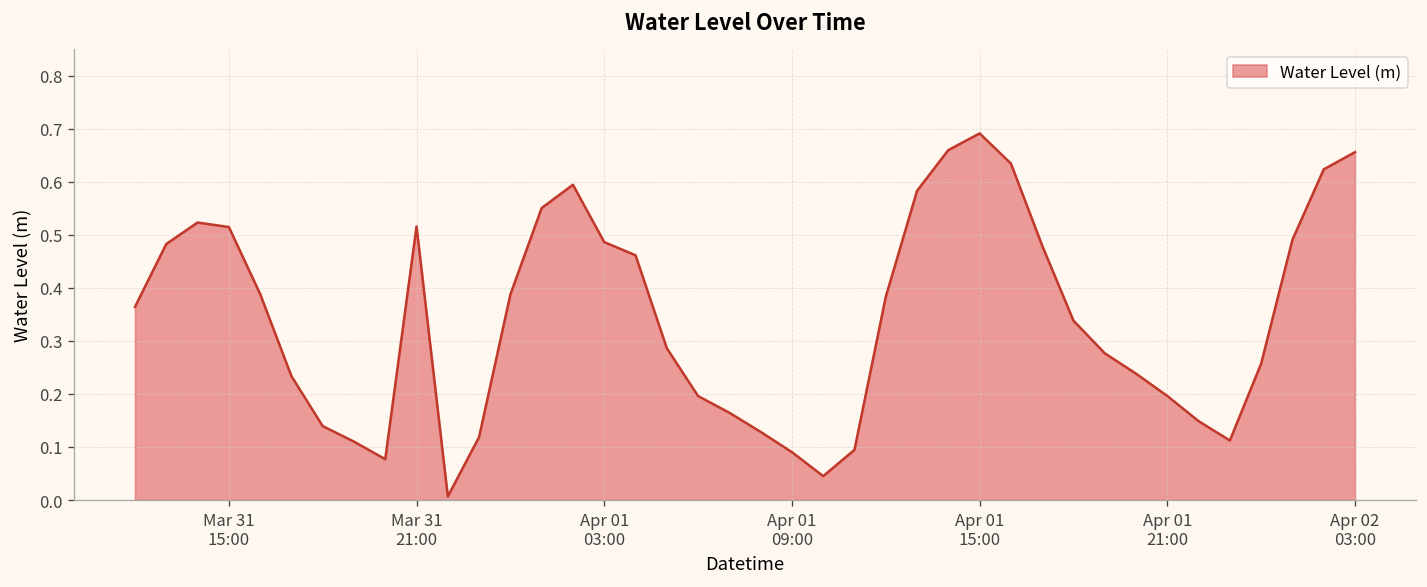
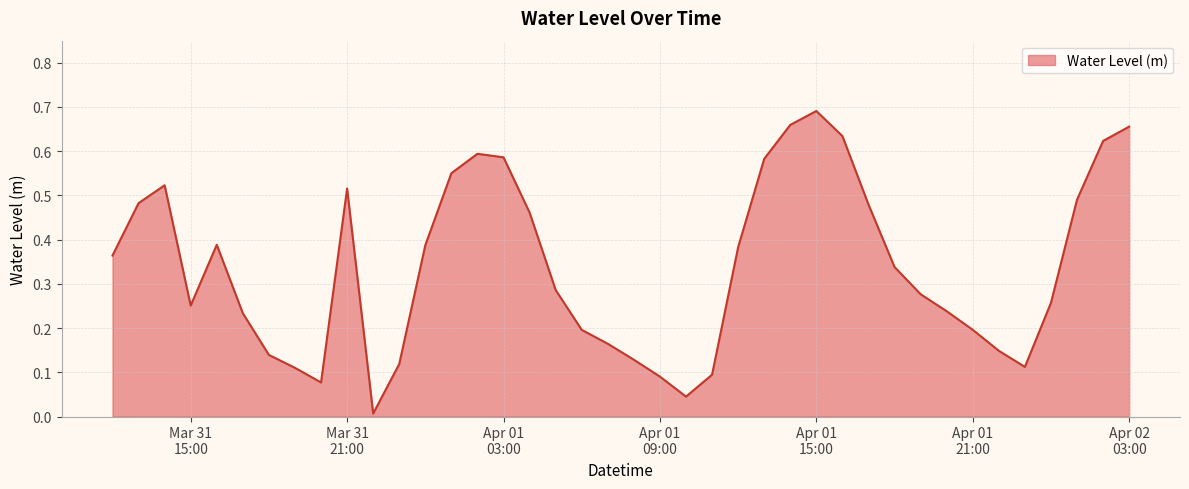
  {
-   "Mar 31 15:00": 0.51,
+   "Mar 31 15:00": 0.25,
    "Mar 31 21:00": 0.52,
-   "Apr 01 03:00": 0.49,
+   "Apr 01 03:00": 0.59,
    "Apr 01 09:00": 0.09,
    "Apr 01 15:00": 0.69,
    "Apr 01 21:00": 0.20,
    "Apr 02 03:00": 0.66
  }
